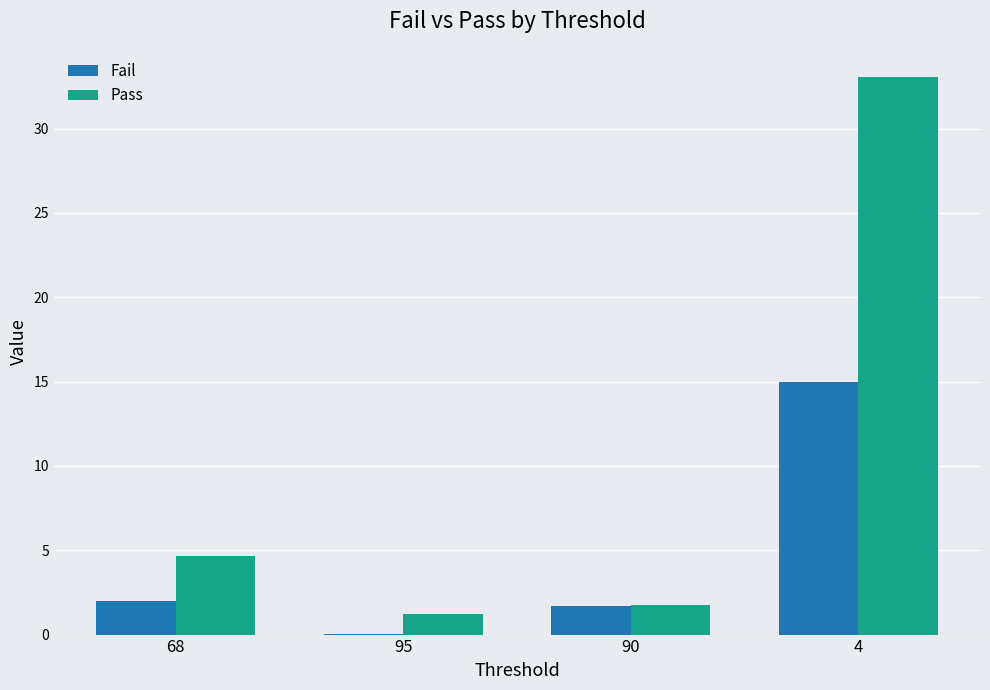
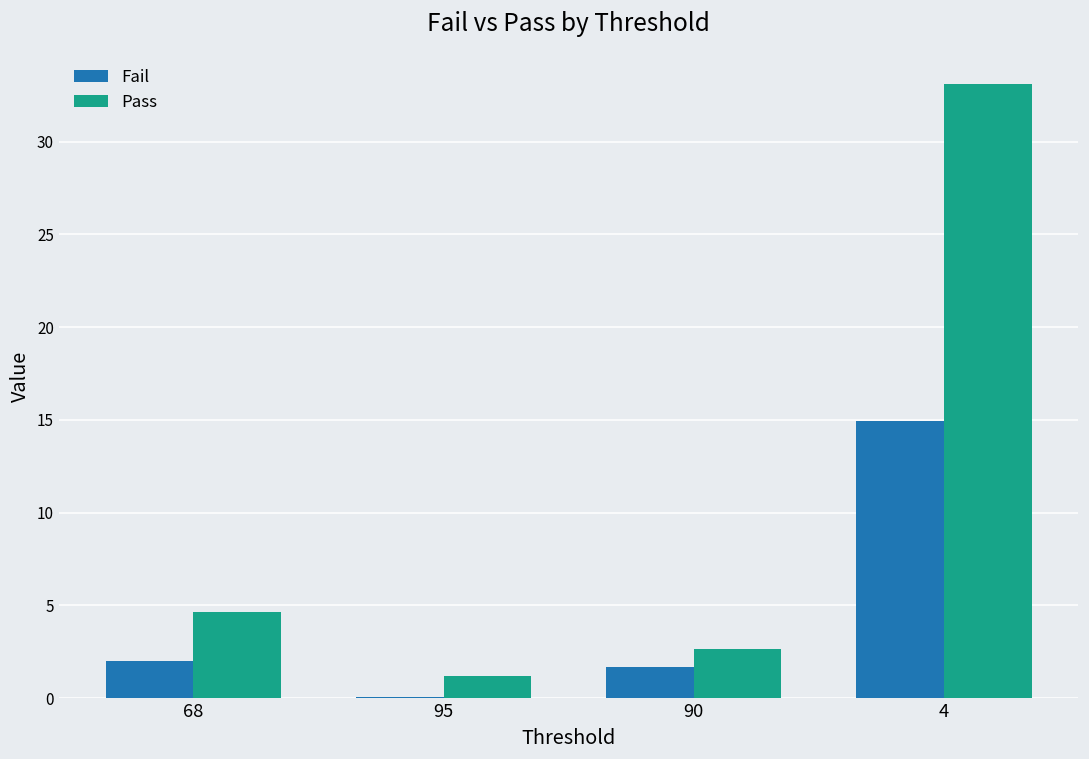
  {
    "Fail": {
      "68": 2.0,
      "90": 1.7,
      "4": 15.0
    },
    "Pass": {
      "68": 4.7,
      "95": 1.2,
-     "90": 1.8,
+     "90": 2.6,
      "4": 33.1
    }
  }
